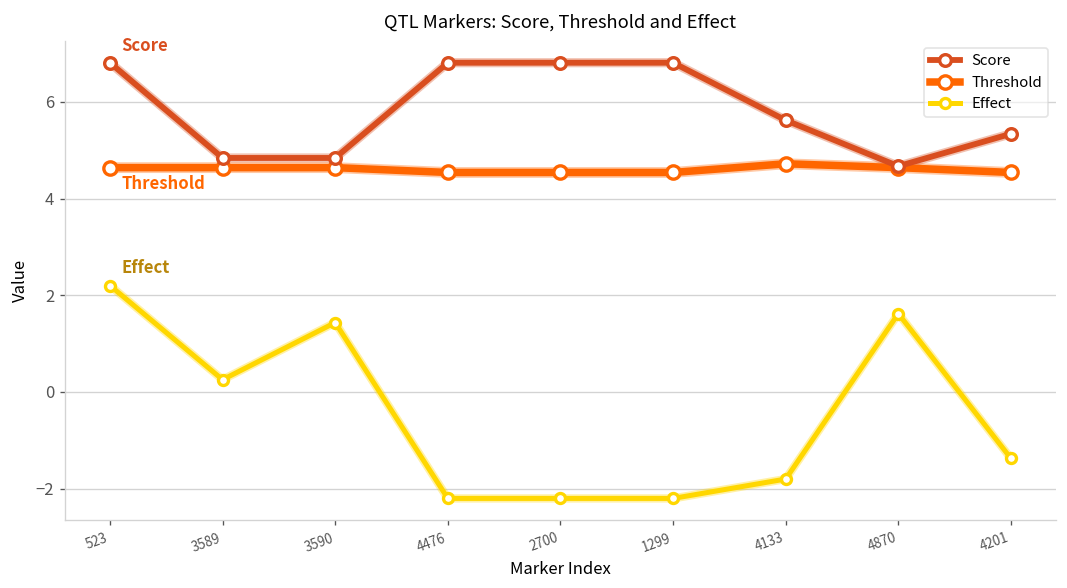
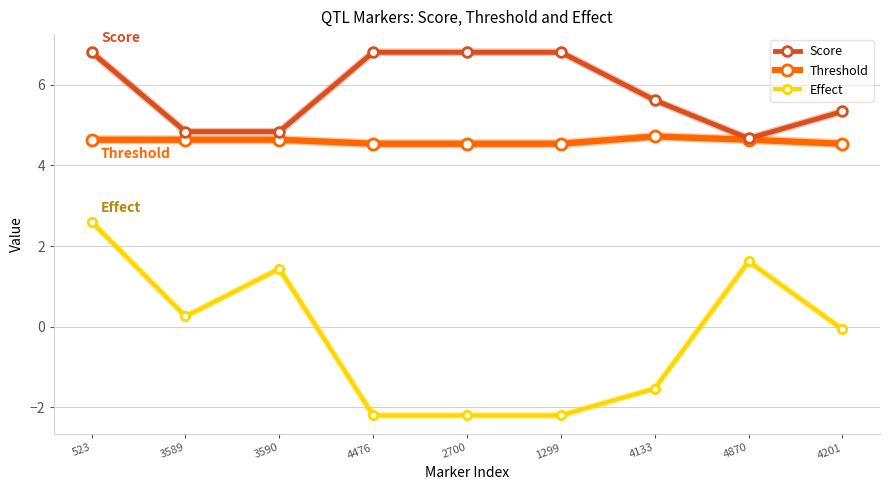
  {
    "Effect": {
-     "523": 2.2,
+     "523": 2.6,
      "3589": 0.3,
      "3590": 1.4,
      "4476": -2.2,
      "2700": -2.2,
      "1299": -2.2,
-     "4133": -1.8,
+     "4133": -1.5,
      "4870": 1.6,
-     "4201": -1.4
+     "4201": -0.1
    }
  }
